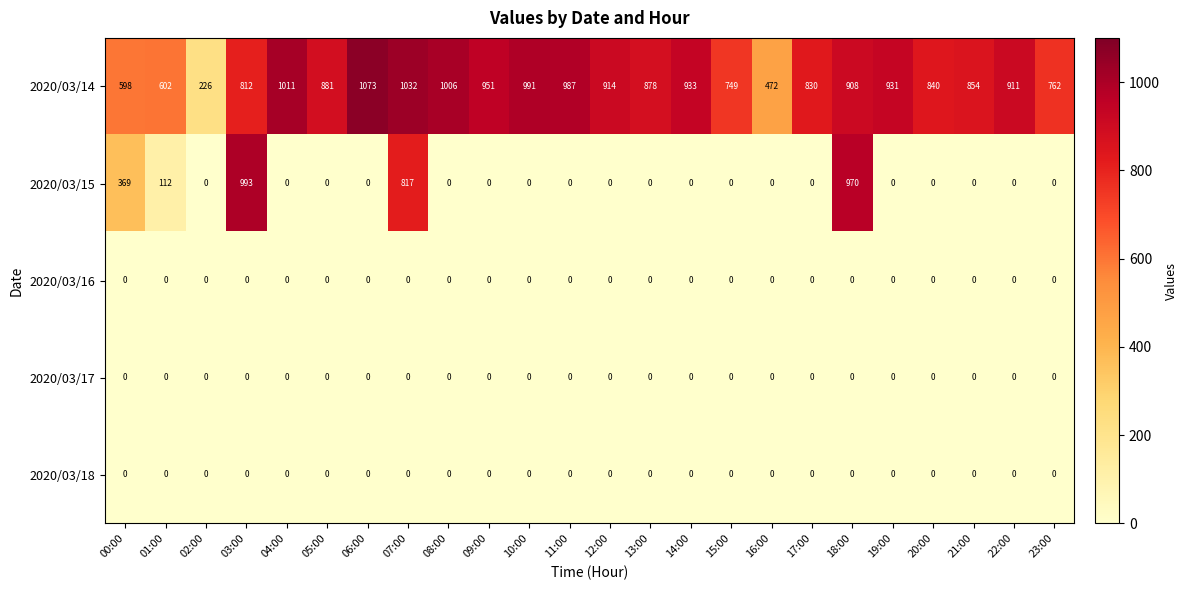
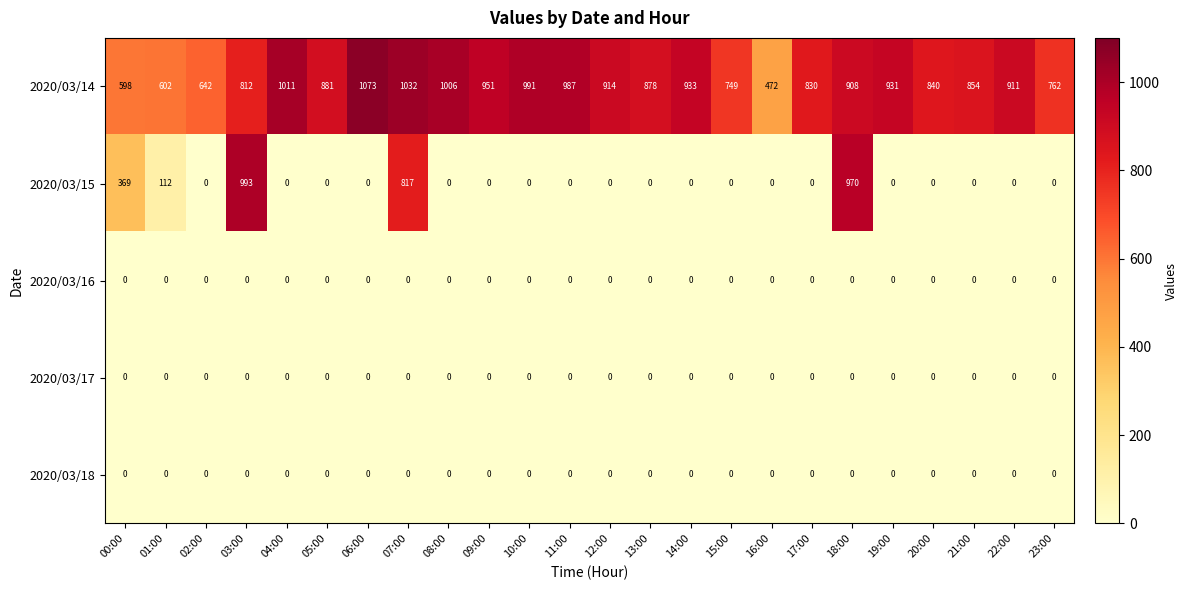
  {
    "2020/03/14": {
      "00:00": 598,
      "01:00": 602,
-     "02:00": 226,
+     "02:00": 642,
      "03:00": 812,
      "04:00": 1011,
      "05:00": 881,
      "06:00": 1073,
      "07:00": 1032,
      "08:00": 1006,
      "09:00": 951,
      "10:00": 991,
      "11:00": 987,
      "12:00": 914,
      "13:00": 878,
      "14:00": 933,
      "15:00": 749,
      "16:00": 472,
      "17:00": 830,
      "18:00": 908,
      "19:00": 931,
      "20:00": 840,
      "21:00": 854,
      "22:00": 911,
      "23:00": 762
    },
    "2020/03/15": {
      "00:00": 369,
      "01:00": 112,
      "02:00": 0,
      "03:00": 993,
      "04:00": 0,
      "05:00": 0,
      "06:00": 0,
      "07:00": 817,
      "08:00": 0,
      "09:00": 0,
      "10:00": 0,
      "11:00": 0,
      "12:00": 0,
      "13:00": 0,
      "14:00": 0,
      "15:00": 0,
      "16:00": 0,
      "17:00": 0,
      "18:00": 970,
      "19:00": 0,
      "20:00": 0,
      "21:00": 0,
      "22:00": 0,
      "23:00": 0
    },
    "2020/03/16": {
      "00:00": 0,
      "01:00": 0,
      "02:00": 0,
      "03:00": 0,
      "04:00": 0,
      "05:00": 0,
      "06:00": 0,
      "07:00": 0,
      "08:00": 0,
      "09:00": 0,
      "10:00": 0,
      "11:00": 0,
      "12:00": 0,
      "13:00": 0,
      "14:00": 0,
      "15:00": 0,
      "16:00": 0,
      "17:00": 0,
      "18:00": 0,
      "19:00": 0,
      "20:00": 0,
      "21:00": 0,
      "22:00": 0,
      "23:00": 0
    },
    "2020/03/17": {
      "00:00": 0,
      "01:00": 0,
      "02:00": 0,
      "03:00": 0,
      "04:00": 0,
      "05:00": 0,
      "06:00": 0,
      "07:00": 0,
      "08:00": 0,
      "09:00": 0,
      "10:00": 0,
      "11:00": 0,
      "12:00": 0,
      "13:00": 0,
      "14:00": 0,
      "15:00": 0,
      "16:00": 0,
      "17:00": 0,
      "18:00": 0,
      "19:00": 0,
      "20:00": 0,
      "21:00": 0,
      "22:00": 0,
      "23:00": 0
    },
    "2020/03/18": {
      "00:00": 0,
      "01:00": 0,
      "02:00": 0,
      "03:00": 0,
      "04:00": 0,
      "05:00": 0,
      "06:00": 0,
      "07:00": 0,
      "08:00": 0,
      "09:00": 0,
      "10:00": 0,
      "11:00": 0,
      "12:00": 0,
      "13:00": 0,
      "14:00": 0,
      "15:00": 0,
      "16:00": 0,
      "17:00": 0,
      "18:00": 0,
      "19:00": 0,
      "20:00": 0,
      "21:00": 0,
      "22:00": 0,
      "23:00": 0
    }
  }
